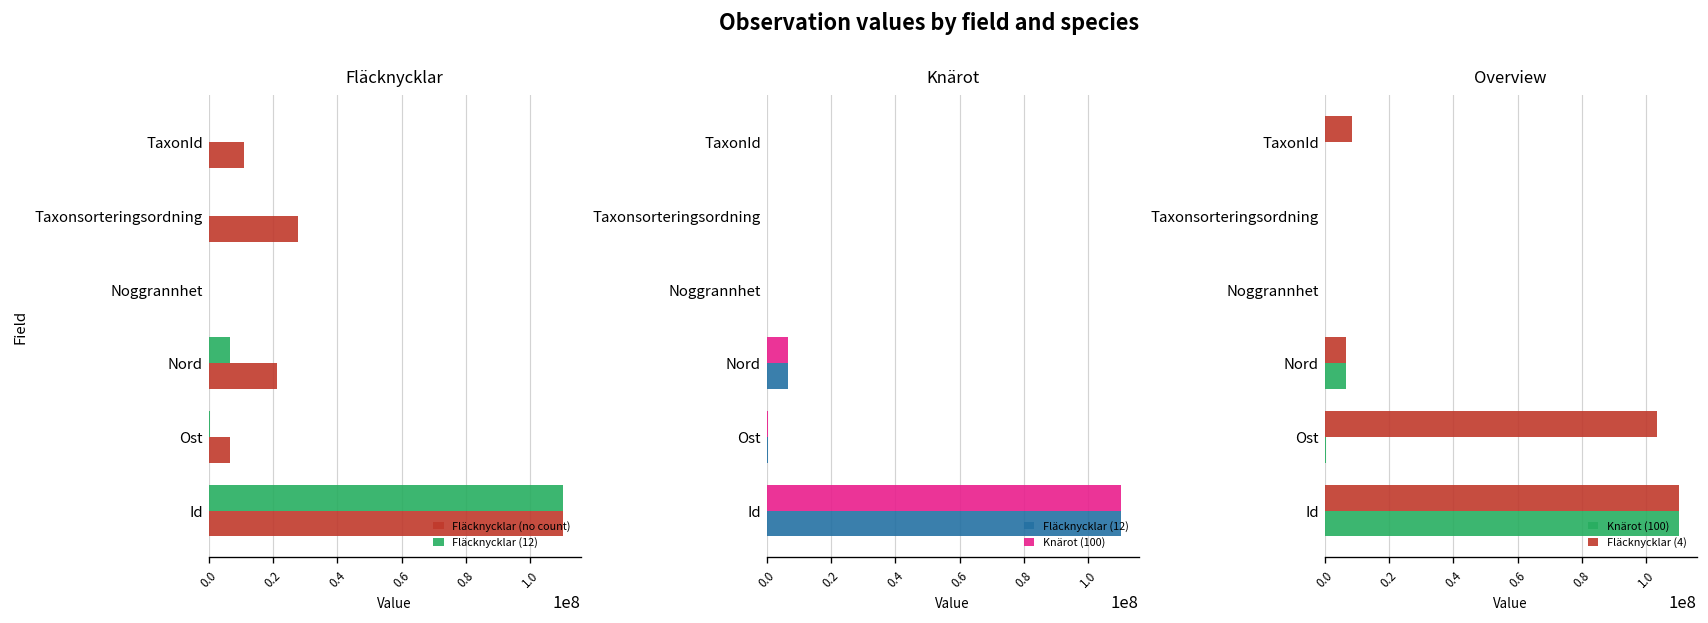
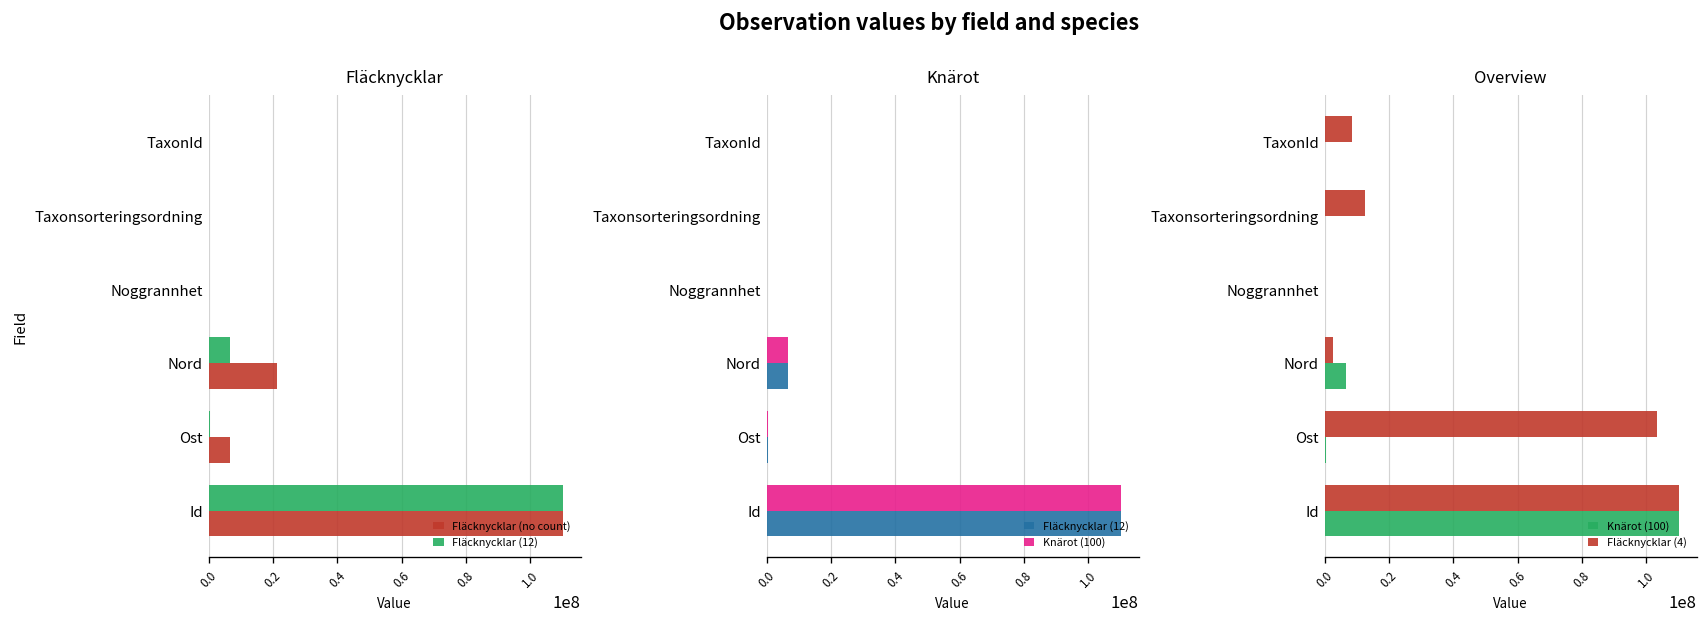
  {
    "Fläcknycklar": {
      "Fläcknycklar (no count)": {
-       "TaxonId": 11000000,
-       "Taxonsorteringsordning": 28000000,
+       "TaxonId": 0,
+       "Taxonsorteringsordning": 0,
        "Nord": 21000000,
        "Ost": 7000000,
        "Id": 110000000
      }
    },
    "Knärot": {
      "Fläcknycklar (12)": {
        "Nord": 7000000,
        "Id": 110000000
      }
    },
    "Overview": {
      "Knärot (100)": {
        "Nord": 7000000,
        "Id": 110000000
      },
      "Fläcknycklar (4)": {
        "TaxonId": 9000000,
-       "Taxonsorteringsordning": 0,
-       "Nord": 7000000,
+       "Taxonsorteringsordning": 12000000,
+       "Nord": 3000000,
        "Ost": 104000000,
        "Id": 110000000
      }
    }
  }
